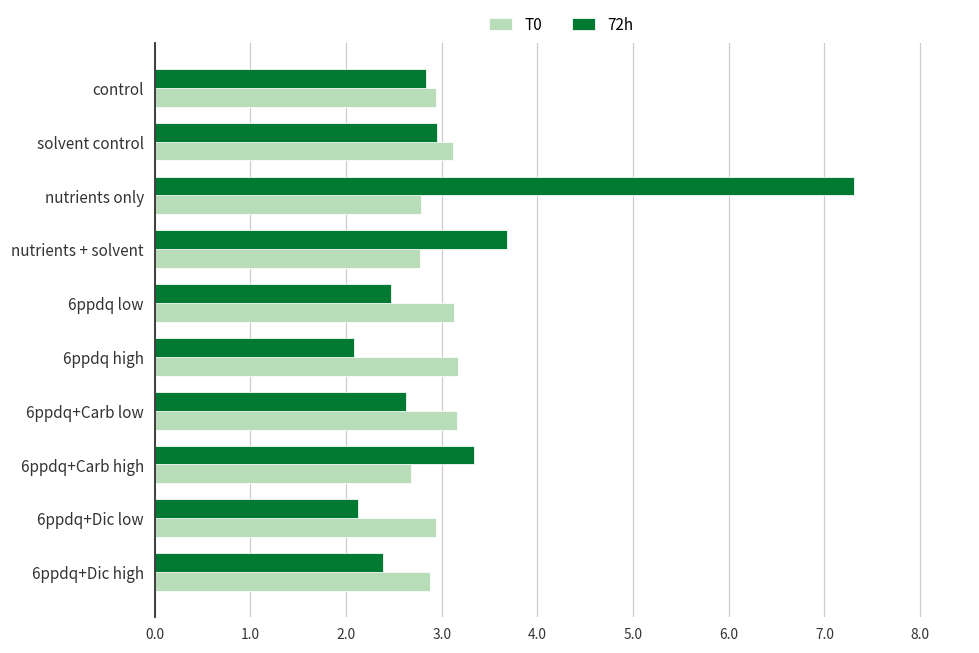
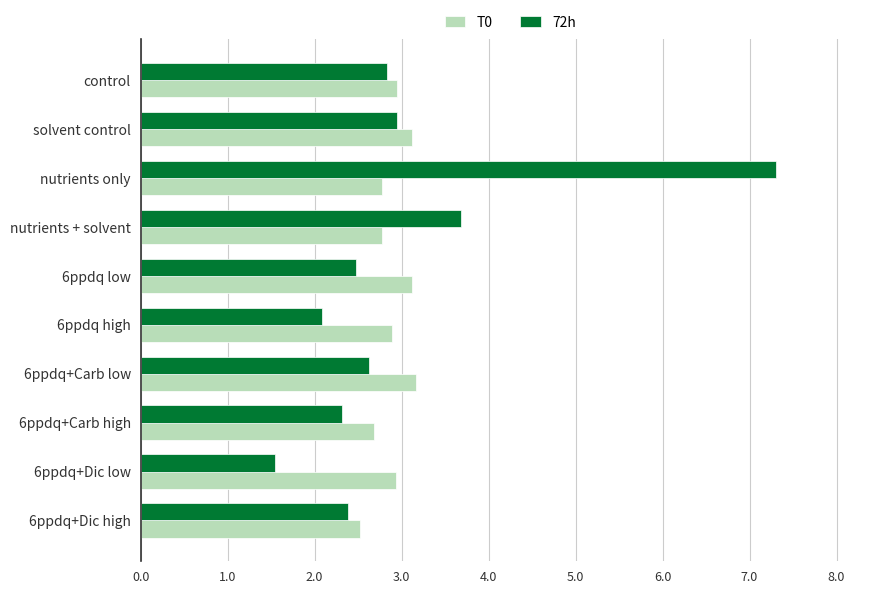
  {
    "T0": {
      "control": 2.9,
      "solvent control": 3.1,
      "nutrients only": 2.8,
      "nutrients + solvent": 2.8,
      "6ppdq low": 3.1,
-     "6ppdq high": 3.2,
+     "6ppdq high": 2.9,
      "6ppdq+Carb low": 3.2,
      "6ppdq+Carb high": 2.7,
      "6ppdq+Dic low": 2.9,
-     "6ppdq+Dic high": 2.9
+     "6ppdq+Dic high": 2.5
    },
    "72h": {
      "control": 2.8,
      "solvent control": 3.0,
      "nutrients only": 7.3,
      "nutrients + solvent": 3.7,
      "6ppdq low": 2.5,
      "6ppdq high": 2.1,
      "6ppdq+Carb low": 2.6,
-     "6ppdq+Carb high": 3.3,
-     "6ppdq+Dic low": 2.1,
+     "6ppdq+Carb high": 2.3,
+     "6ppdq+Dic low": 1.5,
      "6ppdq+Dic high": 2.4
    }
  }
